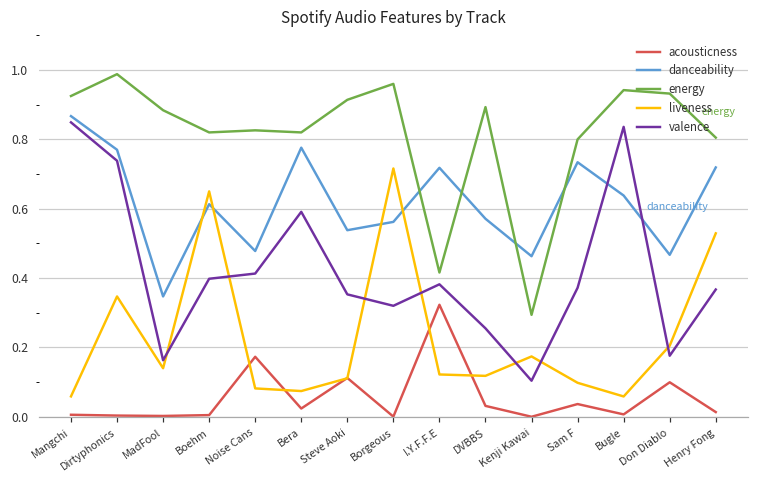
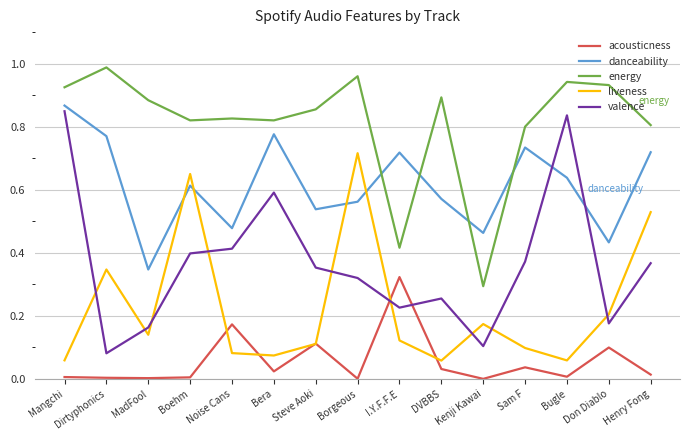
  {
    "acousticness": {
      "Mangchi": 0.01,
      "Dirtyphonics": 0.00,
      "MadFool": 0.00,
      "Boehm": 0.00,
      "Noise Cans": 0.17,
      "Bera": 0.02,
      "Borgeous": 0.00,
      "I.Y.F.F.E": 0.32,
      "DVBBS": 0.03,
      "Kenji Kawai": 0.00,
      "Sam F": 0.04,
      "Bugle": 0.01,
      "Don Diablo": 0.10,
      "Henry Fong": 0.01
    },
    "danceability": {
      "Mangchi": 0.87,
      "Dirtyphonics": 0.77,
      "MadFool": 0.35,
      "Boehm": 0.61,
      "Noise Cans": 0.48,
      "Bera": 0.78,
      "Steve Aoki": 0.54,
      "Borgeous": 0.56,
      "I.Y.F.F.E": 0.72,
      "DVBBS": 0.57,
      "Kenji Kawai": 0.46,
      "Sam F": 0.73,
      "Bugle": 0.64,
-     "Don Diablo": 0.47,
+     "Don Diablo": 0.43,
      "Henry Fong": 0.72
    },
    "energy": {
      "Mangchi": 0.93,
      "Dirtyphonics": 0.99,
      "MadFool": 0.88,
      "Boehm": 0.82,
      "Noise Cans": 0.83,
      "Bera": 0.82,
-     "Steve Aoki": 0.91,
+     "Steve Aoki": 0.86,
      "Borgeous": 0.96,
      "I.Y.F.F.E": 0.42,
      "DVBBS": 0.89,
      "Kenji Kawai": 0.29,
      "Sam F": 0.80,
      "Bugle": 0.94,
      "Don Diablo": 0.93,
      "Henry Fong": 0.81
    },
    "liveness": {
      "Mangchi": 0.06,
      "Dirtyphonics": 0.35,
      "MadFool": 0.14,
      "Boehm": 0.65,
      "Noise Cans": 0.08,
      "Bera": 0.07,
      "Borgeous": 0.72,
      "I.Y.F.F.E": 0.12,
-     "DVBBS": 0.12,
+     "DVBBS": 0.06,
      "Kenji Kawai": 0.17,
      "Sam F": 0.10,
      "Bugle": 0.06,
      "Don Diablo": 0.21,
      "Henry Fong": 0.53
    },
    "valence": {
      "Mangchi": 0.85,
-     "Dirtyphonics": 0.74,
+     "Dirtyphonics": 0.08,
      "MadFool": 0.16,
      "Boehm": 0.40,
      "Noise Cans": 0.41,
      "Bera": 0.59,
      "Steve Aoki": 0.35,
      "Borgeous": 0.32,
-     "I.Y.F.F.E": 0.38,
+     "I.Y.F.F.E": 0.23,
      "DVBBS": 0.26,
      "Kenji Kawai": 0.10,
      "Sam F": 0.37,
      "Bugle": 0.84,
      "Don Diablo": 0.18,
      "Henry Fong": 0.37
    }
  }
